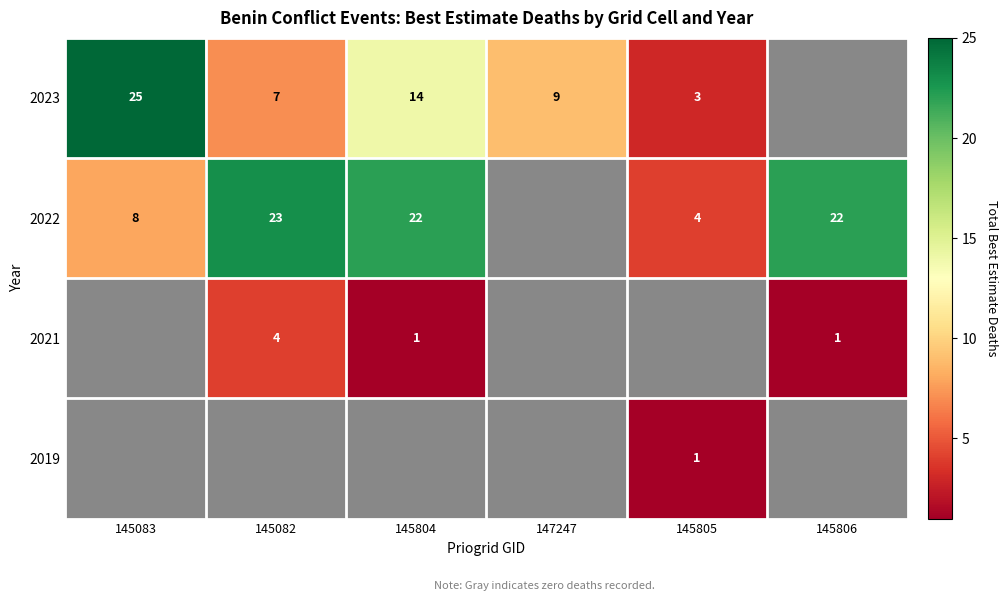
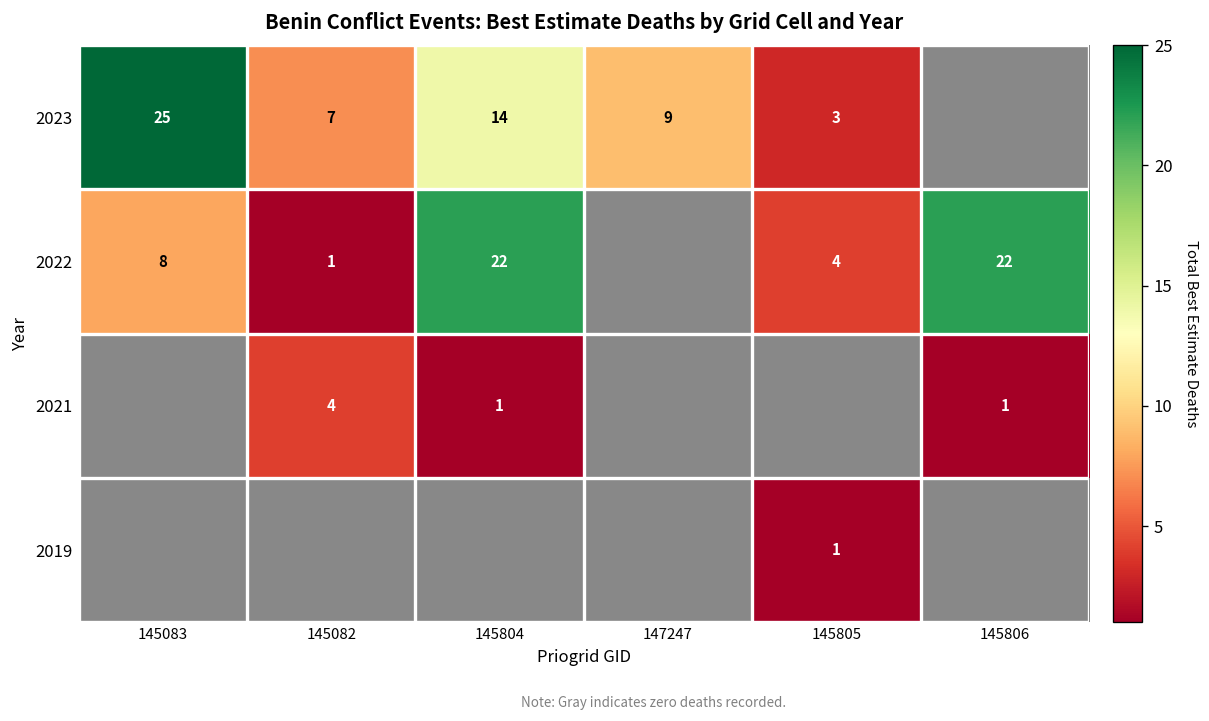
  {
    "2023": {
      "145083": 25,
      "145082": 7,
      "145804": 14,
      "147247": 9,
      "145805": 3
    },
    "2022": {
      "145083": 8,
-     "145082": 23,
+     "145082": 1,
      "145804": 22,
      "145805": 4,
      "145806": 22
    },
    "2021": {
      "145082": 4,
      "145804": 1,
      "145806": 1
    },
    "2019": {
      "145805": 1
    }
  }
